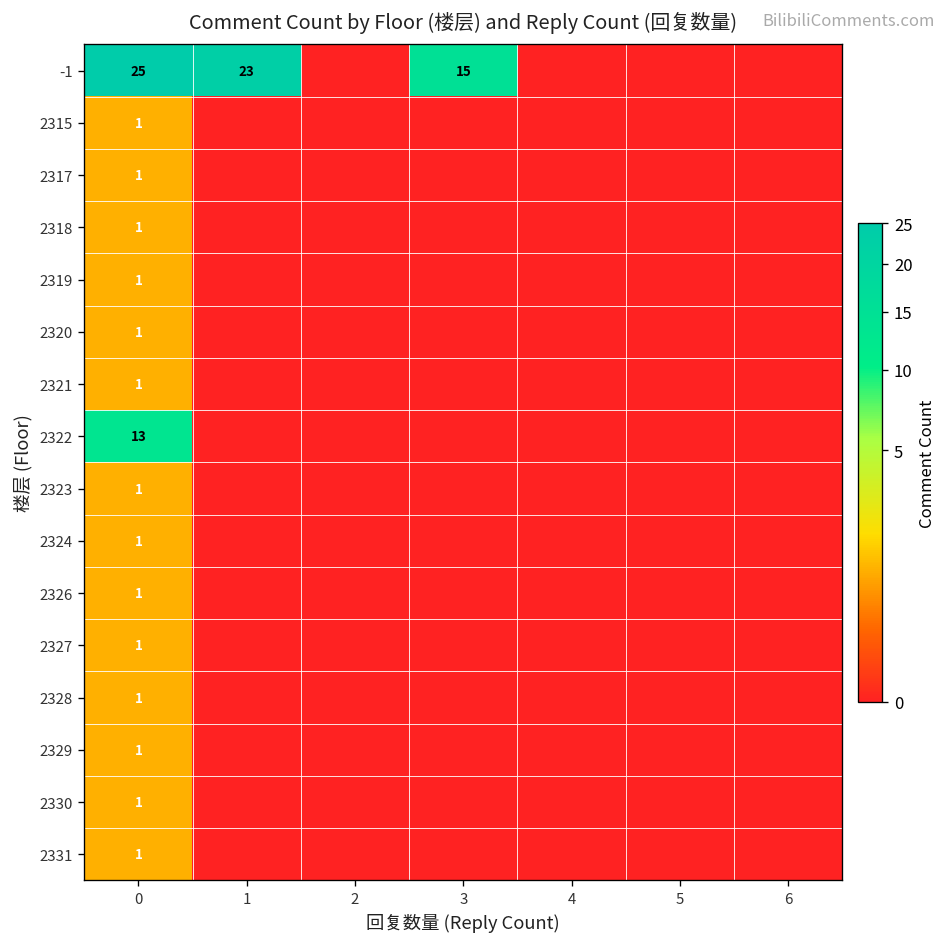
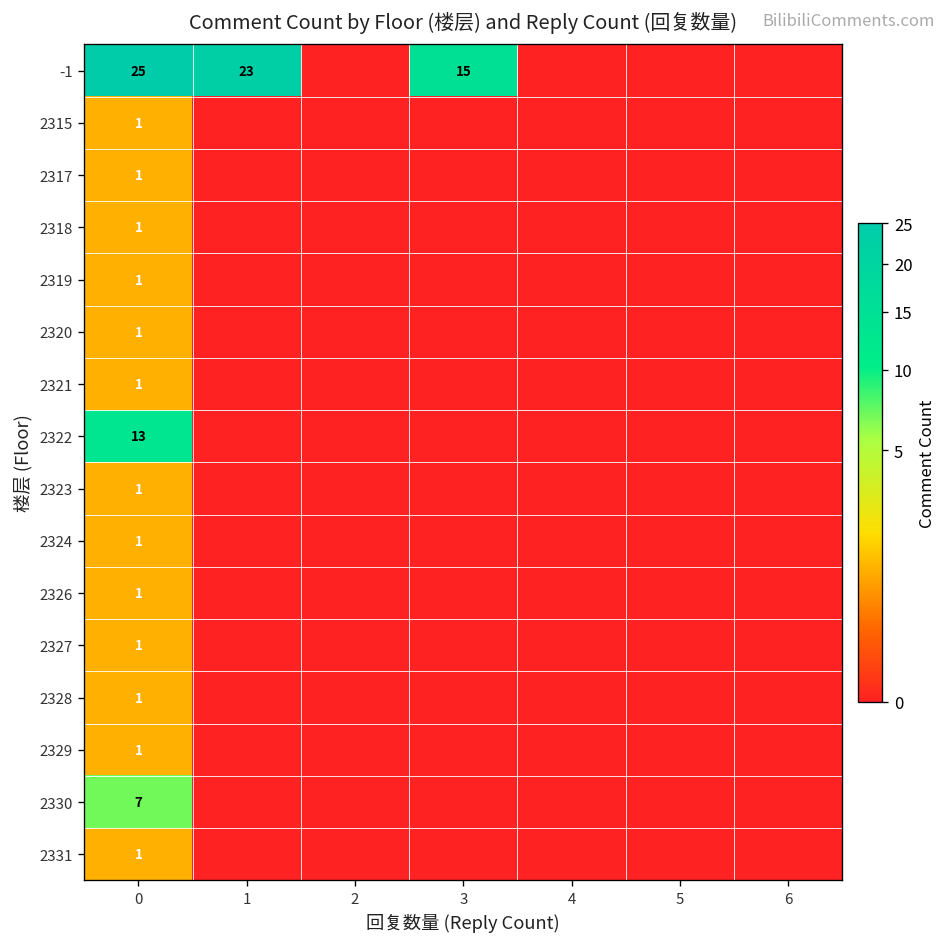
  {
    "-1": {
      "0": 25,
      "1": 23,
      "3": 15
    },
    "2315": {
      "0": 1
    },
    "2317": {
      "0": 1
    },
    "2318": {
      "0": 1
    },
    "2319": {
      "0": 1
    },
    "2320": {
      "0": 1
    },
    "2321": {
      "0": 1
    },
    "2322": {
      "0": 13
    },
    "2323": {
      "0": 1
    },
    "2324": {
      "0": 1
    },
    "2326": {
      "0": 1
    },
    "2327": {
      "0": 1
    },
    "2328": {
      "0": 1
    },
    "2329": {
      "0": 1
    },
    "2330": {
-     "0": 1
+     "0": 7
    },
    "2331": {
      "0": 1
    }
  }
